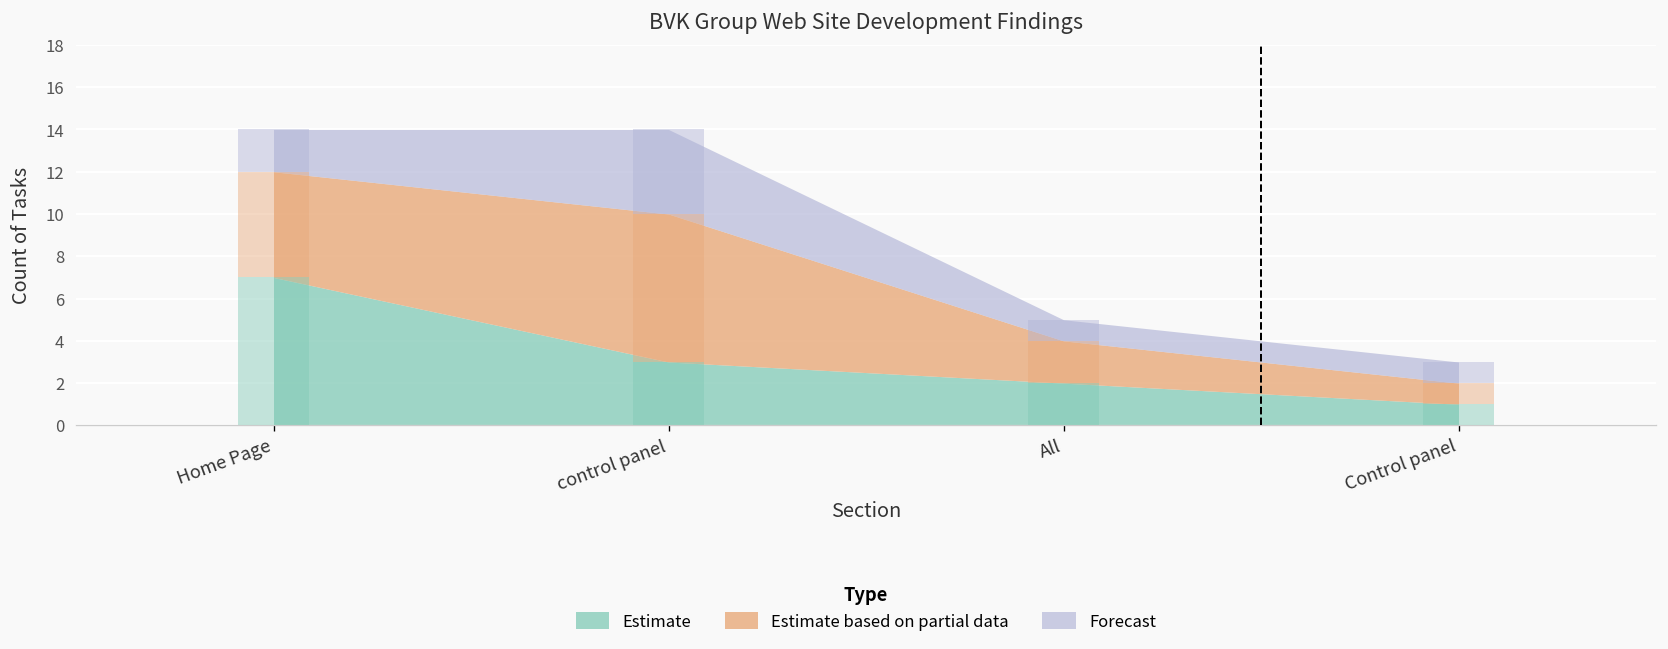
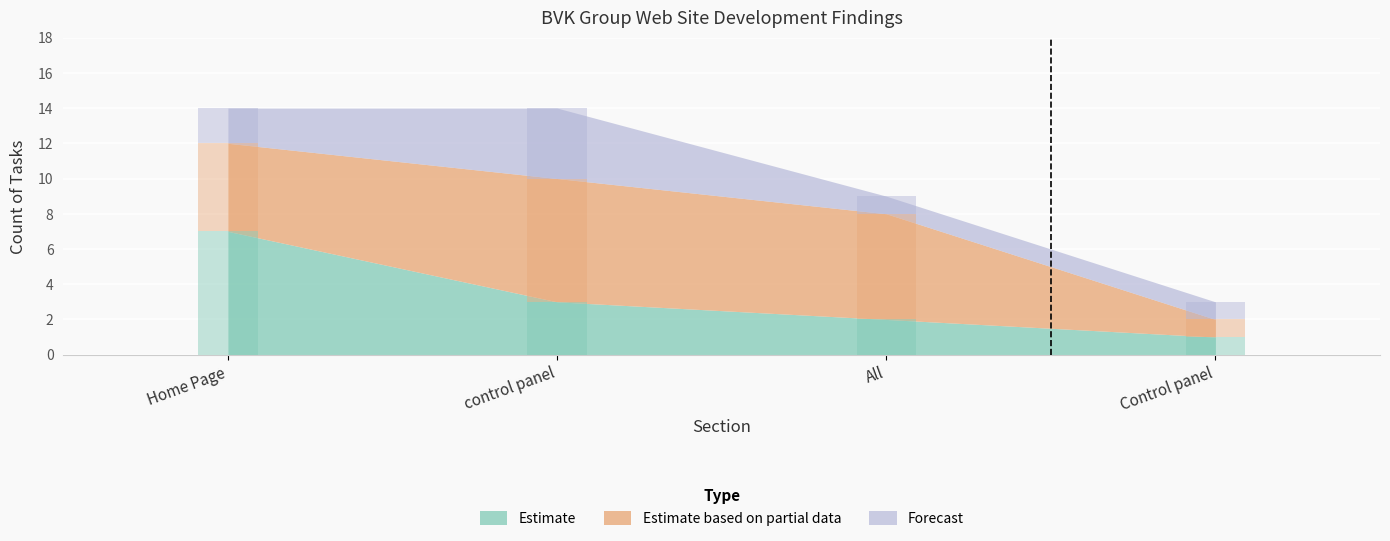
  {
    "Estimate based on partial data": {
      "Home Page": 5,
      "control panel": 7,
-     "All": 2,
+     "All": 6,
      "Control panel": 1
    }
  }
